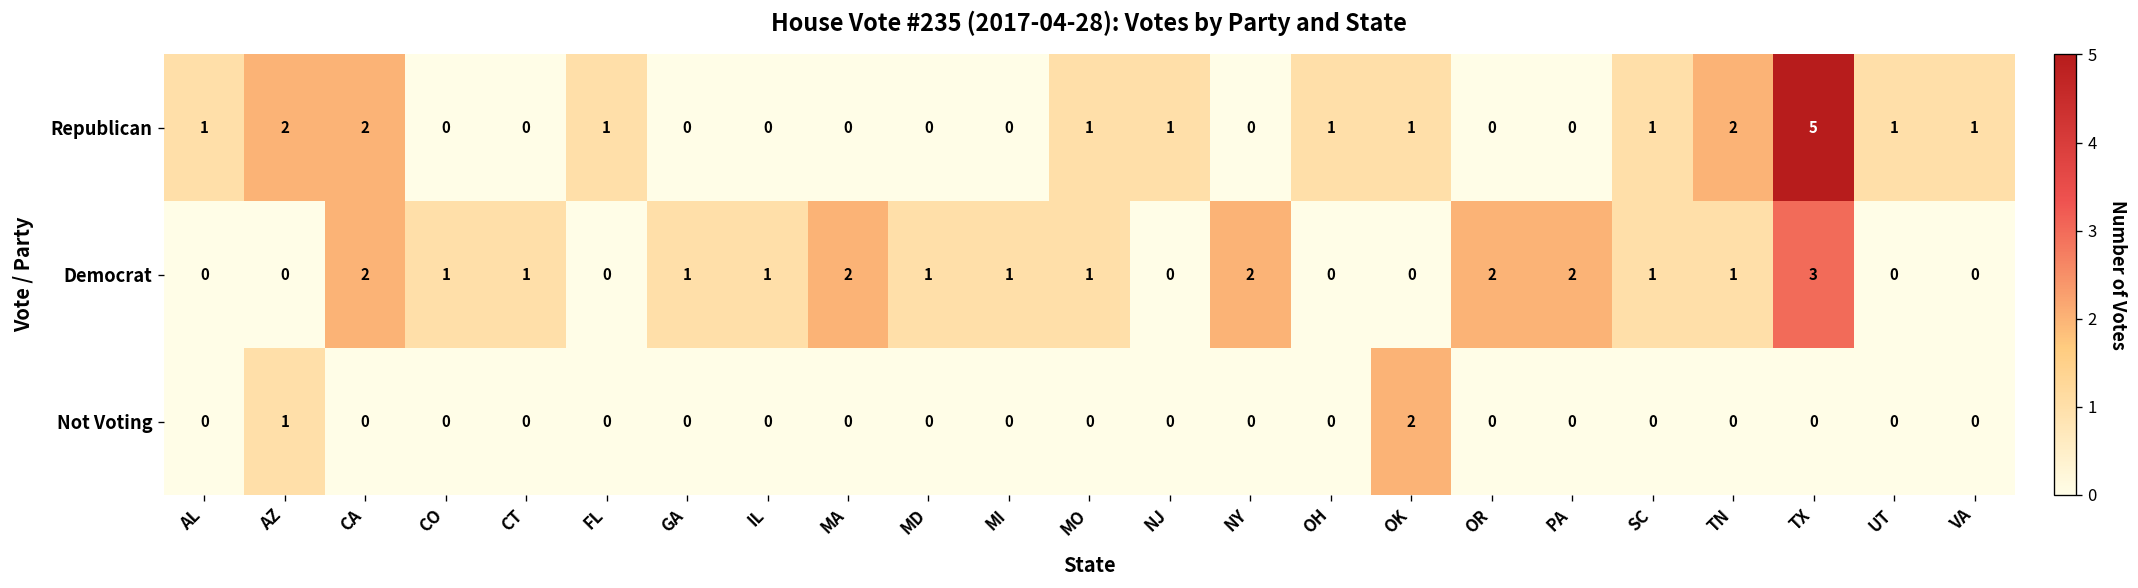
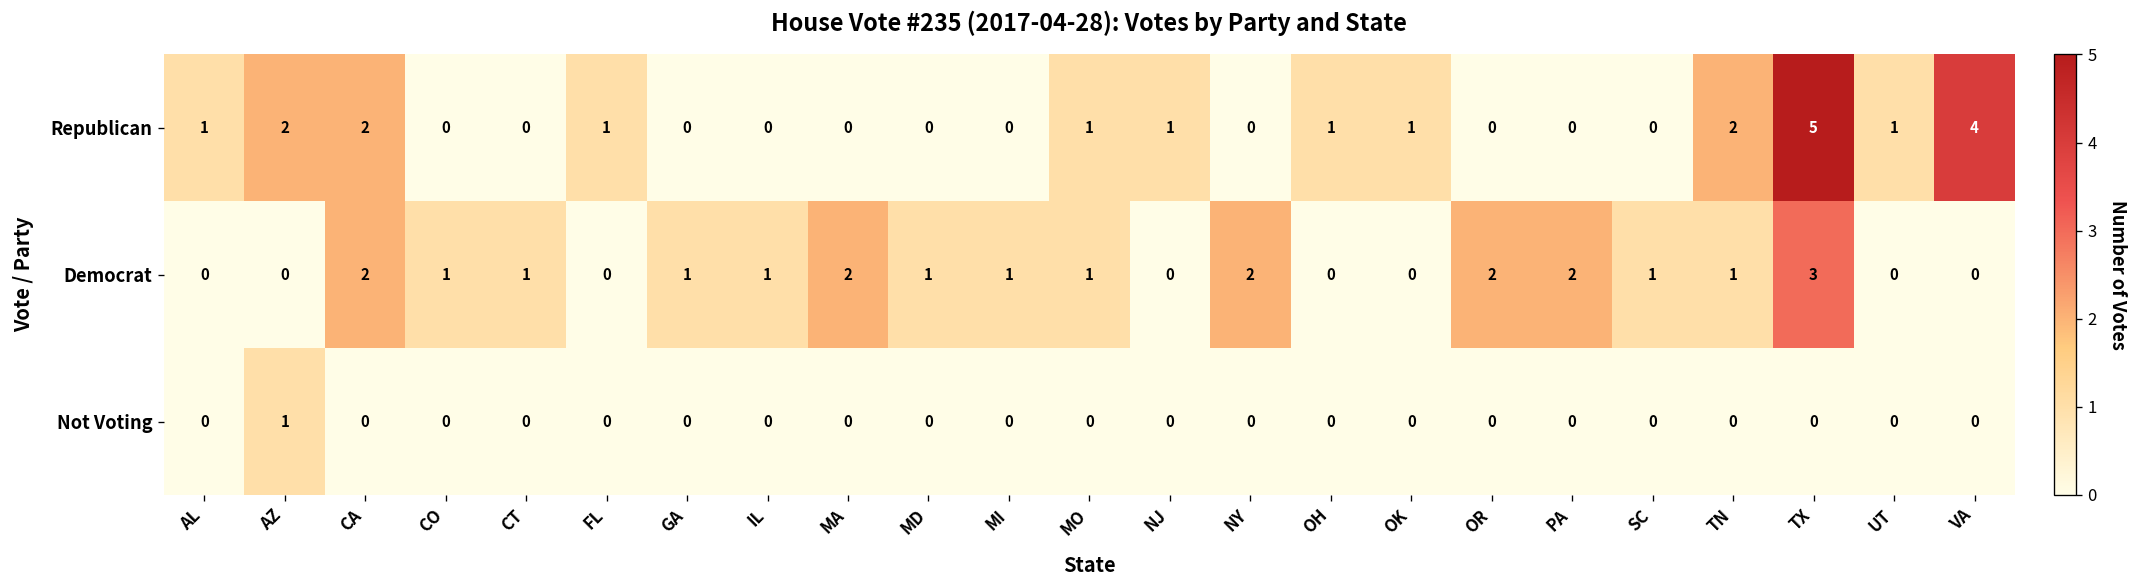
  {
    "Republican": {
      "AL": 1,
      "AZ": 2,
      "CA": 2,
      "CO": 0,
      "CT": 0,
      "FL": 1,
      "GA": 0,
      "IL": 0,
      "MA": 0,
      "MD": 0,
      "MI": 0,
      "MO": 1,
      "NJ": 1,
      "NY": 0,
      "OH": 1,
      "OK": 1,
      "OR": 0,
      "PA": 0,
-     "SC": 1,
+     "SC": 0,
      "TN": 2,
      "TX": 5,
      "UT": 1,
-     "VA": 1
+     "VA": 4
    },
    "Democrat": {
      "AL": 0,
      "AZ": 0,
      "CA": 2,
      "CO": 1,
      "CT": 1,
      "FL": 0,
      "GA": 1,
      "IL": 1,
      "MA": 2,
      "MD": 1,
      "MI": 1,
      "MO": 1,
      "NJ": 0,
      "NY": 2,
      "OH": 0,
      "OK": 0,
      "OR": 2,
      "PA": 2,
      "SC": 1,
      "TN": 1,
      "TX": 3,
      "UT": 0,
      "VA": 0
    },
    "Not Voting": {
      "AL": 0,
      "AZ": 1,
      "CA": 0,
      "CO": 0,
      "CT": 0,
      "FL": 0,
      "GA": 0,
      "IL": 0,
      "MA": 0,
      "MD": 0,
      "MI": 0,
      "MO": 0,
      "NJ": 0,
      "NY": 0,
      "OH": 0,
-     "OK": 2,
+     "OK": 0,
      "OR": 0,
      "PA": 0,
      "SC": 0,
      "TN": 0,
      "TX": 0,
      "UT": 0,
      "VA": 0
    }
  }
